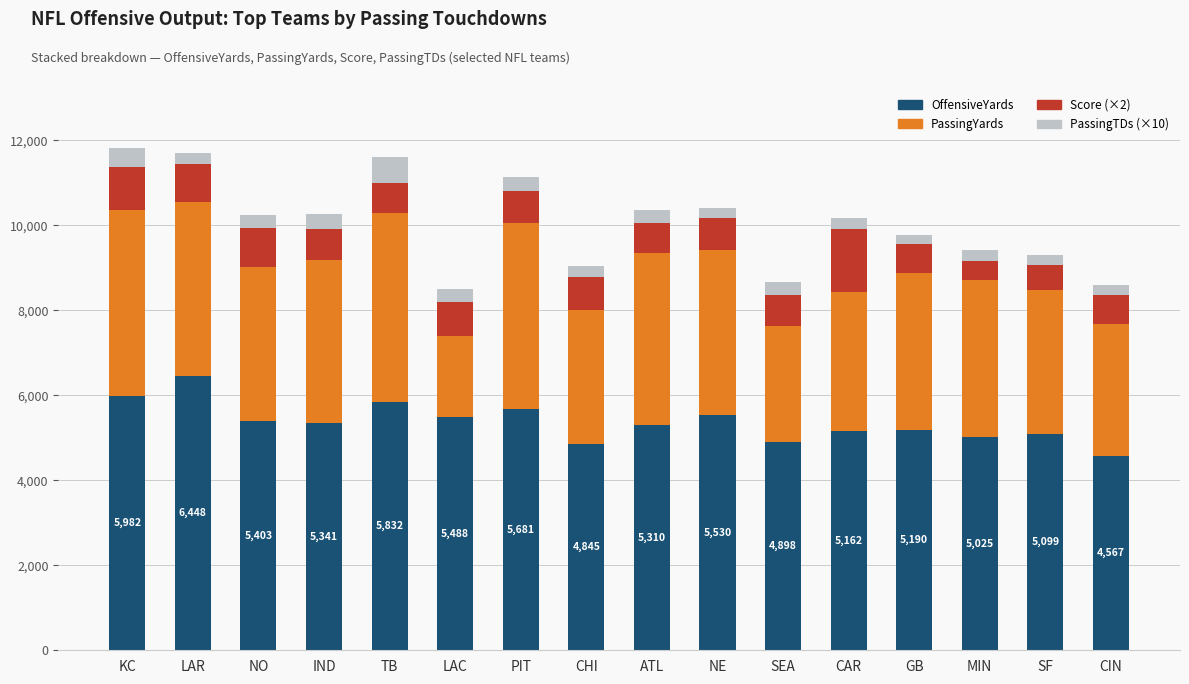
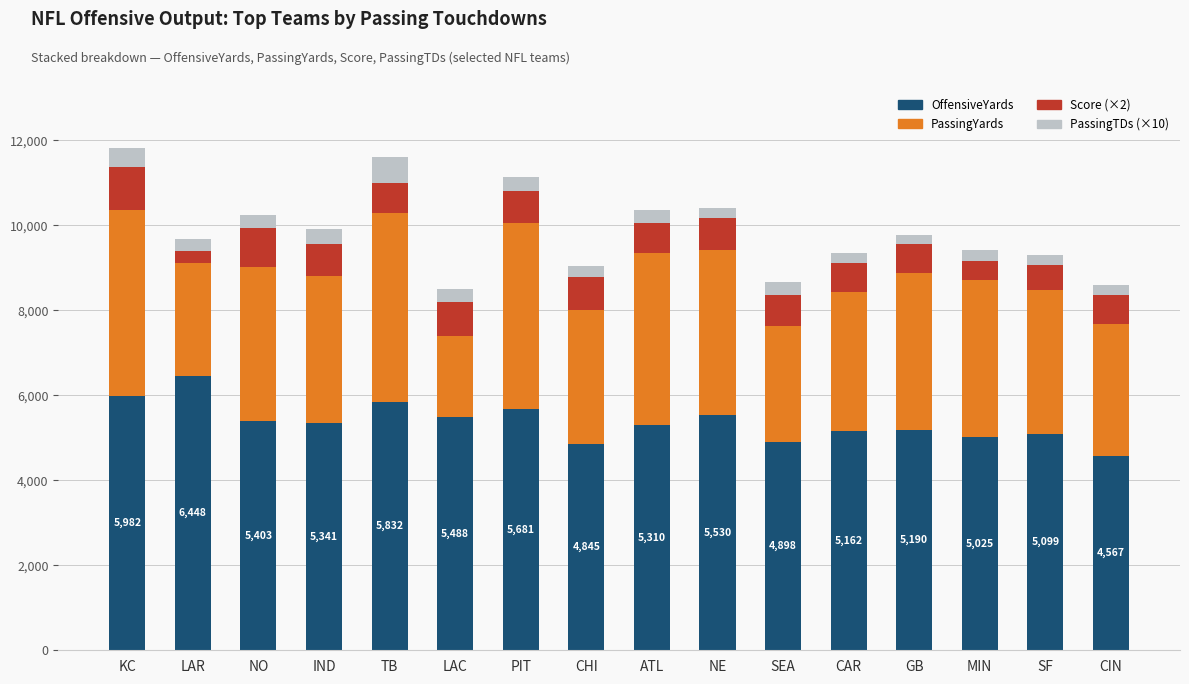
  {
    "OffensiveYards": {
      "KC": "5,982",
      "LAR": "6,448",
      "NO": "5,403",
      "IND": "5,341",
      "TB": "5,832",
      "LAC": "5,488",
      "PIT": "5,681",
      "CHI": "4,845",
      "ATL": "5,310",
      "NE": "5,530",
      "SEA": "4,898",
      "CAR": "5,162",
      "GB": "5,190",
      "MIN": "5,025",
      "SF": "5,099",
      "CIN": "4,567"
    },
    "PassingYards": {
      "KC": "4,400",
-     "LAR": "4,100",
+     "LAR": "2,700",
      "NO": "3,600",
-     "IND": "3,800",
+     "IND": "3,500",
      "TB": "4,500",
      "LAC": "1,900",
      "PIT": "4,400",
      "CHI": "3,200",
      "ATL": "4,000",
      "NE": "3,900",
      "SEA": "2,700",
      "CAR": "3,300",
      "GB": "3,700",
      "MIN": "3,700",
      "SF": "3,400",
      "CIN": "3,100"
    },
    "Score (×2)": {
      "KC": "1,000",
-     "LAR": "900",
+     "LAR": "300",
      "NO": "900",
      "IND": "700",
      "TB": "700",
      "LAC": "800",
      "PIT": "800",
      "CHI": "800",
      "ATL": "700",
      "NE": "700",
      "SEA": "700",
-     "CAR": "1,500",
+     "CAR": "700",
      "GB": "700",
      "MIN": "400",
      "SF": "600",
      "CIN": "700"
    },
    "PassingTDs (×10)": {
      "KC": "500",
      "LAR": "300",
      "NO": "300",
      "IND": "300",
      "TB": "600",
      "LAC": "300",
      "PIT": "300",
      "CHI": "300",
      "ATL": "300",
      "NE": "200",
      "SEA": "300",
      "CAR": "300",
      "GB": "200",
      "MIN": "300",
      "SF": "200",
      "CIN": "300"
    }
  }
